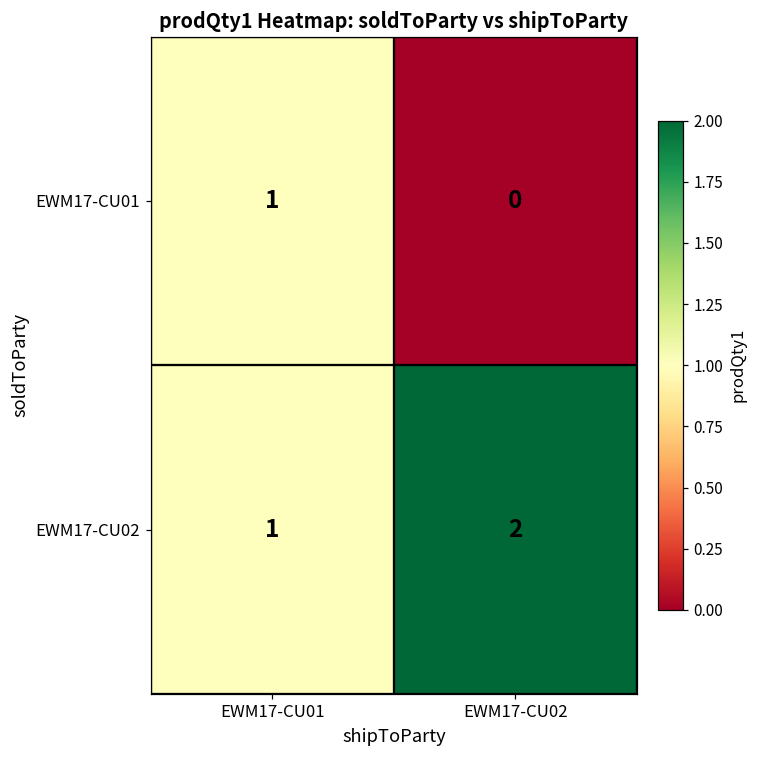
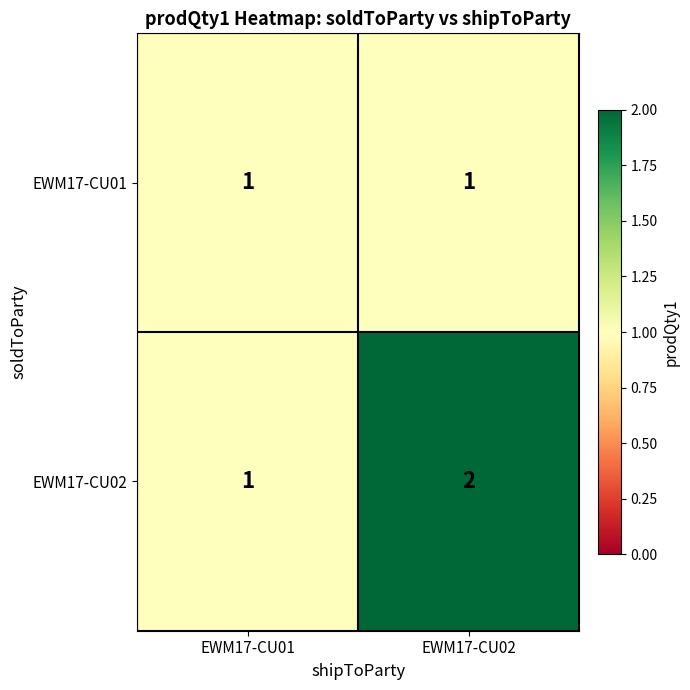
  {
    "EWM17-CU01": {
      "EWM17-CU01": 1,
-     "EWM17-CU02": 0
+     "EWM17-CU02": 1
    },
    "EWM17-CU02": {
      "EWM17-CU01": 1,
      "EWM17-CU02": 2
    }
  }
